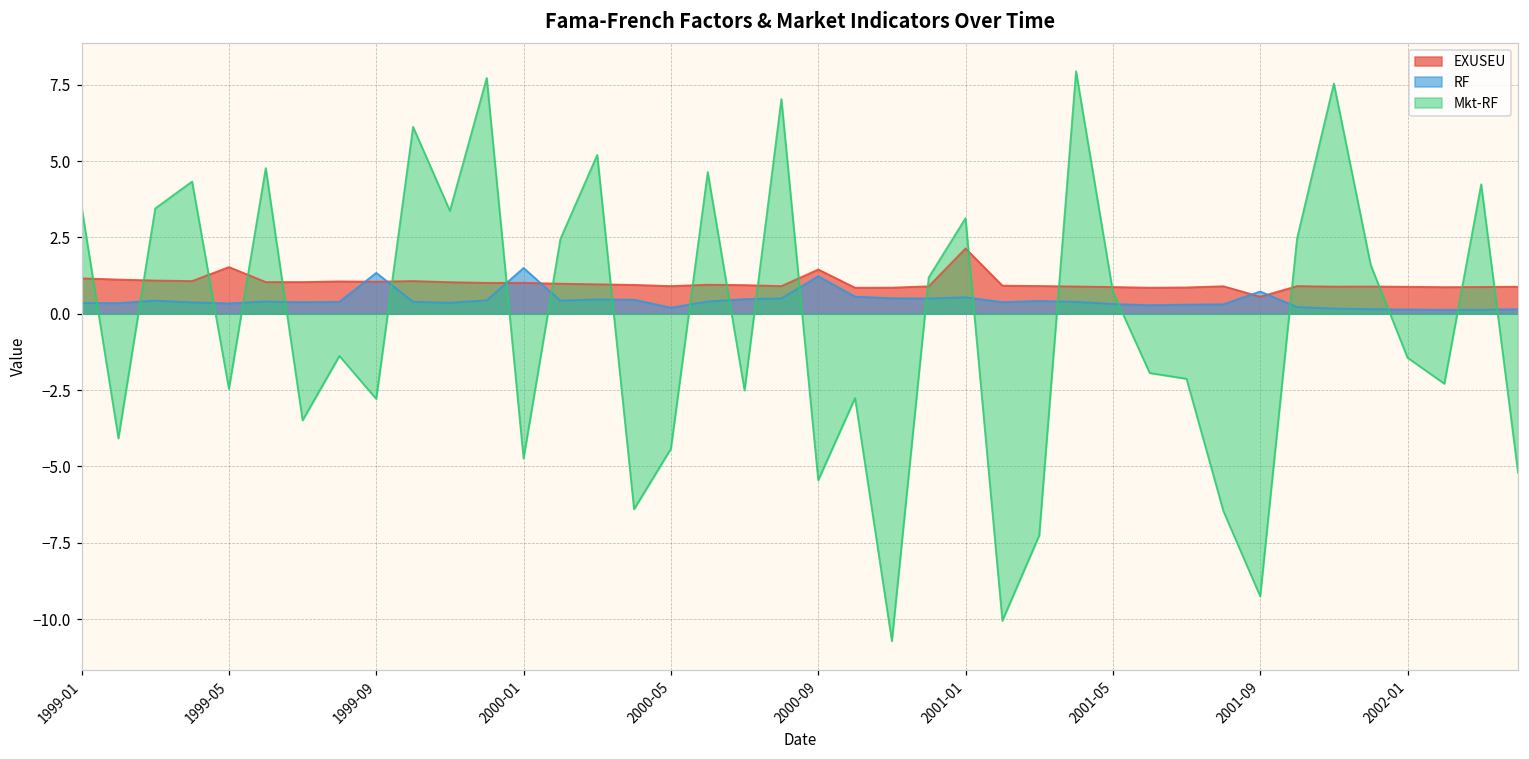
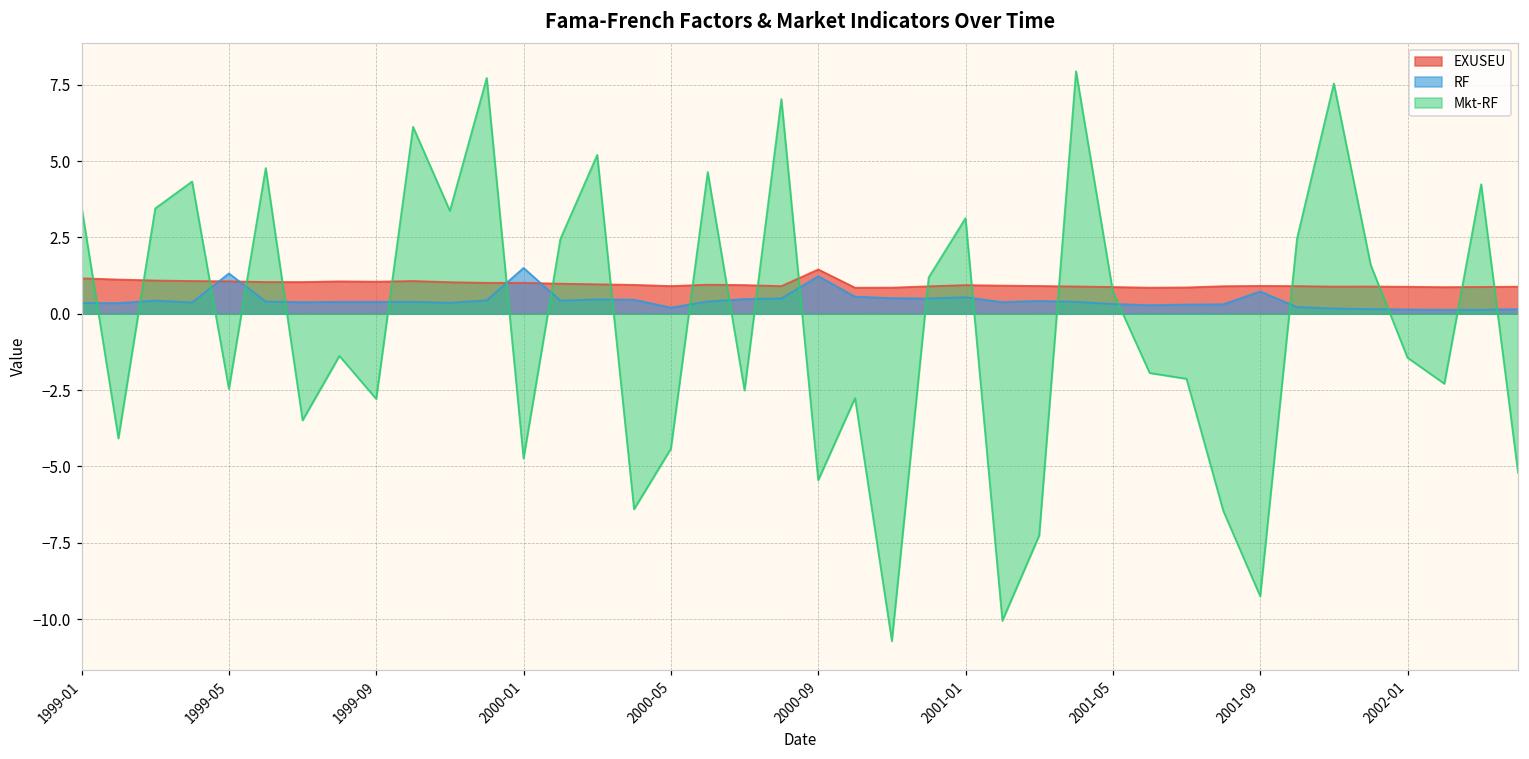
  {
    "EXUSEU": {
      "1999-01": 1.2,
-     "1999-05": 1.5,
+     "1999-05": 1.1,
      "1999-09": 1.0,
      "2000-01": 1.0,
      "2000-05": 0.9,
      "2000-09": 1.5,
-     "2001-01": 2.1,
+     "2001-01": 0.9,
      "2001-05": 0.9,
-     "2001-09": 0.6,
+     "2001-09": 0.9,
      "2002-01": 0.9
    },
    "RF": {
      "1999-01": 0.4,
-     "1999-05": 0.3,
-     "1999-09": 1.3,
+     "1999-05": 1.3,
+     "1999-09": 0.4,
      "2000-01": 1.5,
      "2000-05": 0.2,
      "2000-09": 1.2,
      "2001-01": 0.5,
      "2001-05": 0.3,
      "2001-09": 0.7,
      "2002-01": 0.1
    }
  }
